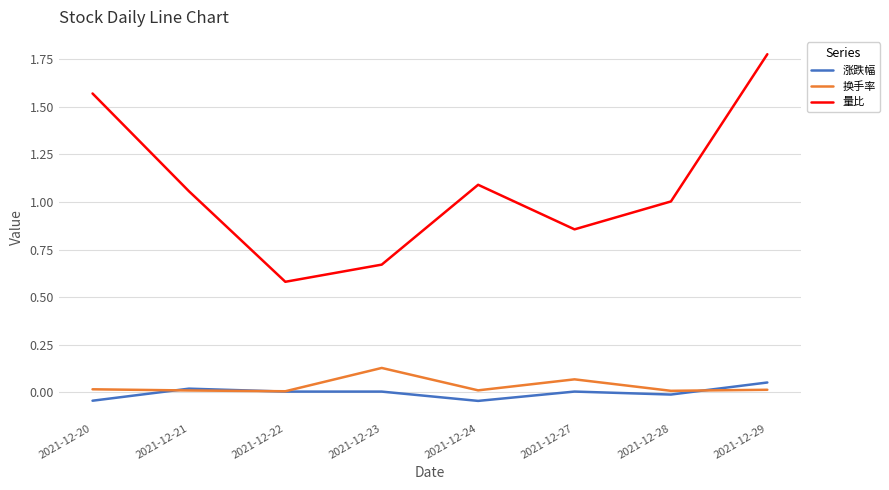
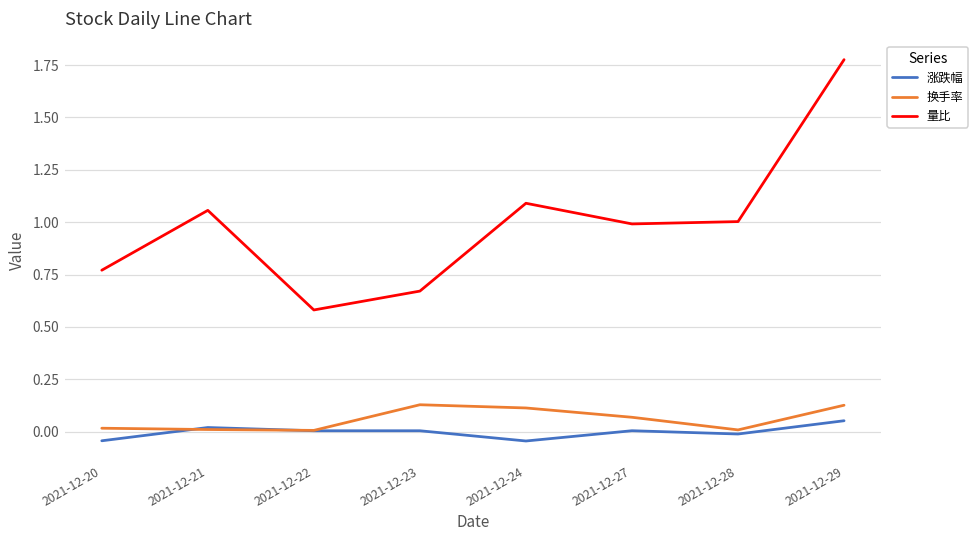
  {
    "涨跌幅": {
      "2021-12-20": -0.04,
      "2021-12-23": 0.00,
      "2021-12-24": -0.05,
      "2021-12-27": 0.00,
      "2021-12-28": -0.01,
      "2021-12-29": 0.05
    },
    "换手率": {
      "2021-12-20": 0.02,
      "2021-12-23": 0.13,
-     "2021-12-24": 0.01,
+     "2021-12-24": 0.11,
      "2021-12-27": 0.07,
      "2021-12-28": 0.01,
-     "2021-12-29": 0.01
+     "2021-12-29": 0.13
    },
    "量比": {
-     "2021-12-20": 1.57,
+     "2021-12-20": 0.77,
      "2021-12-21": 1.06,
      "2021-12-22": 0.58,
      "2021-12-23": 0.67,
      "2021-12-24": 1.09,
-     "2021-12-27": 0.86,
+     "2021-12-27": 0.99,
      "2021-12-28": 1.00,
      "2021-12-29": 1.78
    }
  }
